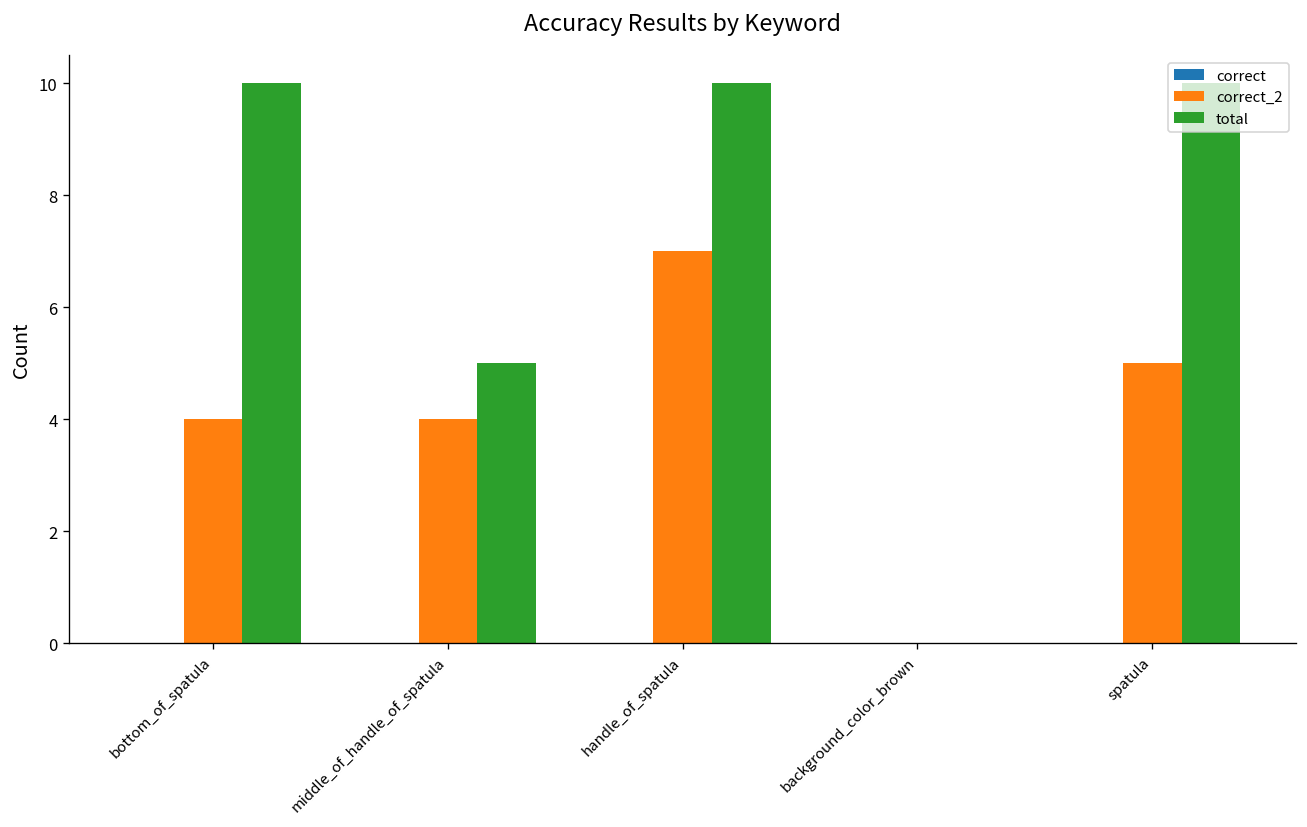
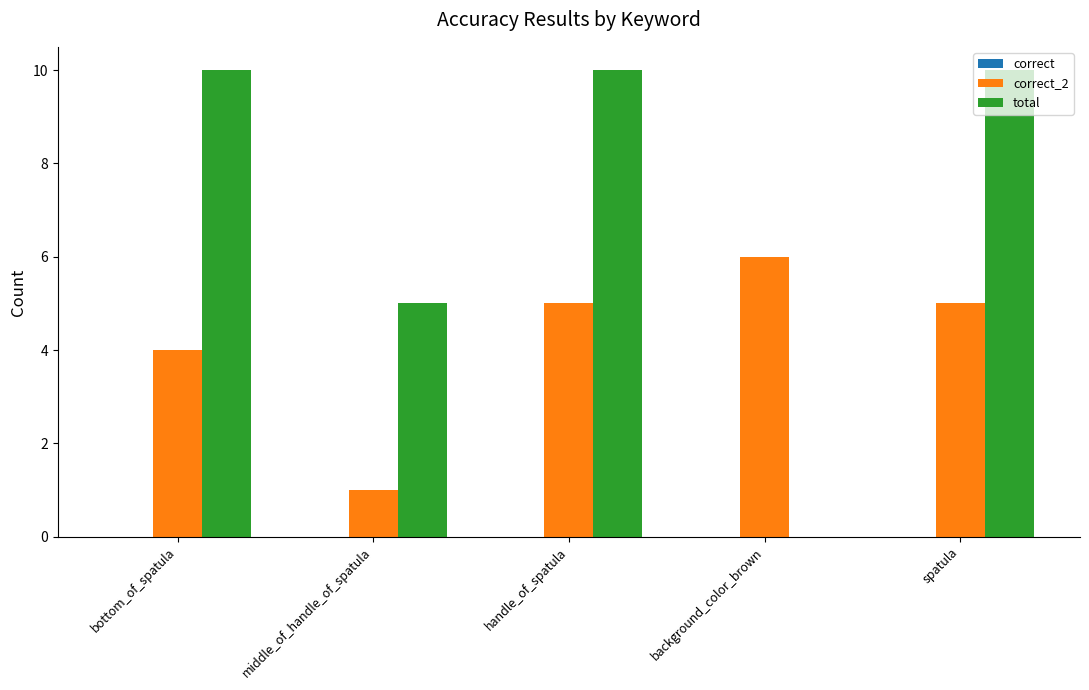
  {
    "correct": {
      "bottom_of_spatula": 0,
      "middle_of_handle_of_spatula": 0,
      "handle_of_spatula": 0,
      "background_color_brown": 0,
      "spatula": 0
    },
    "correct_2": {
      "bottom_of_spatula": 4,
-     "middle_of_handle_of_spatula": 4,
-     "handle_of_spatula": 7,
-     "background_color_brown": 0,
+     "middle_of_handle_of_spatula": 1,
+     "handle_of_spatula": 5,
+     "background_color_brown": 6,
      "spatula": 5
    },
    "total": {
      "bottom_of_spatula": 10,
      "middle_of_handle_of_spatula": 5,
      "handle_of_spatula": 10,
      "background_color_brown": 0
    }
  }
